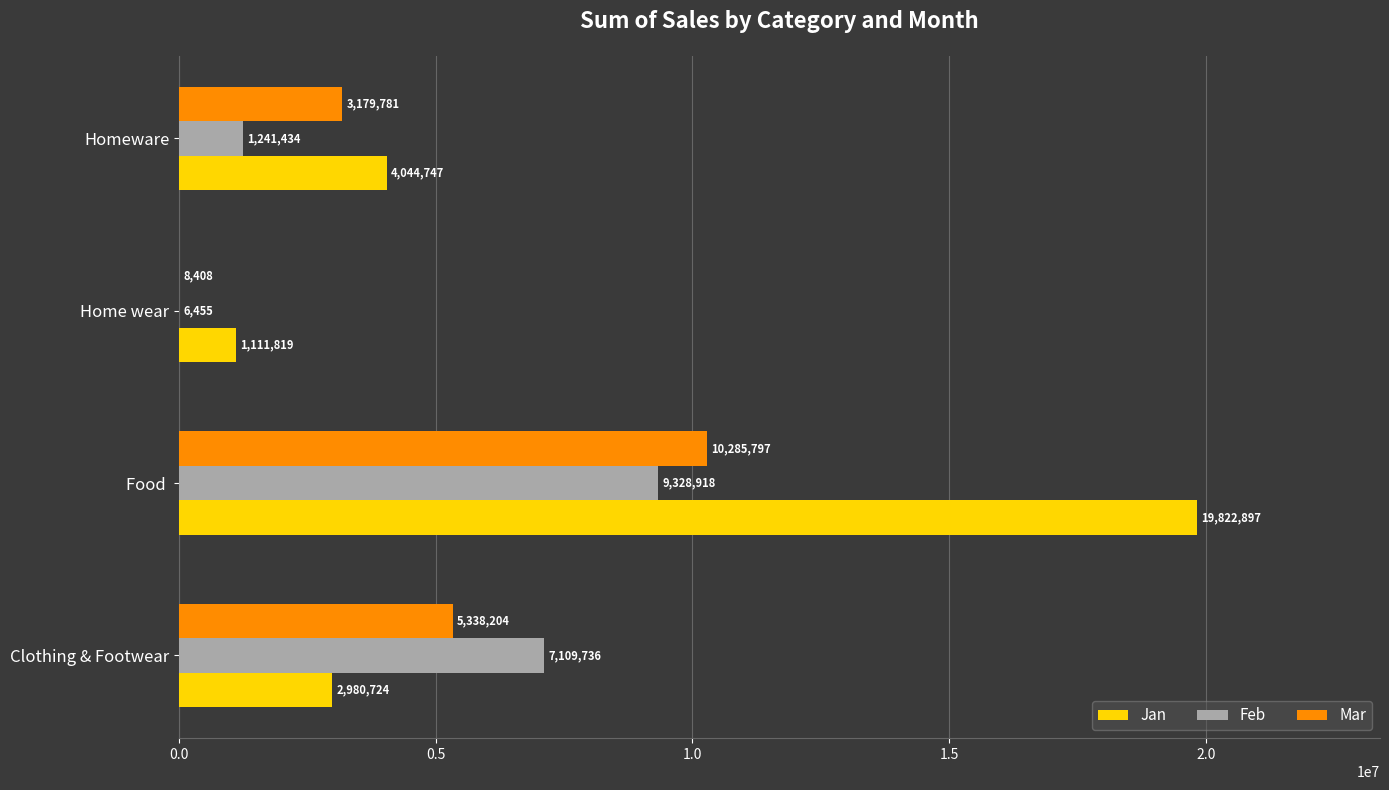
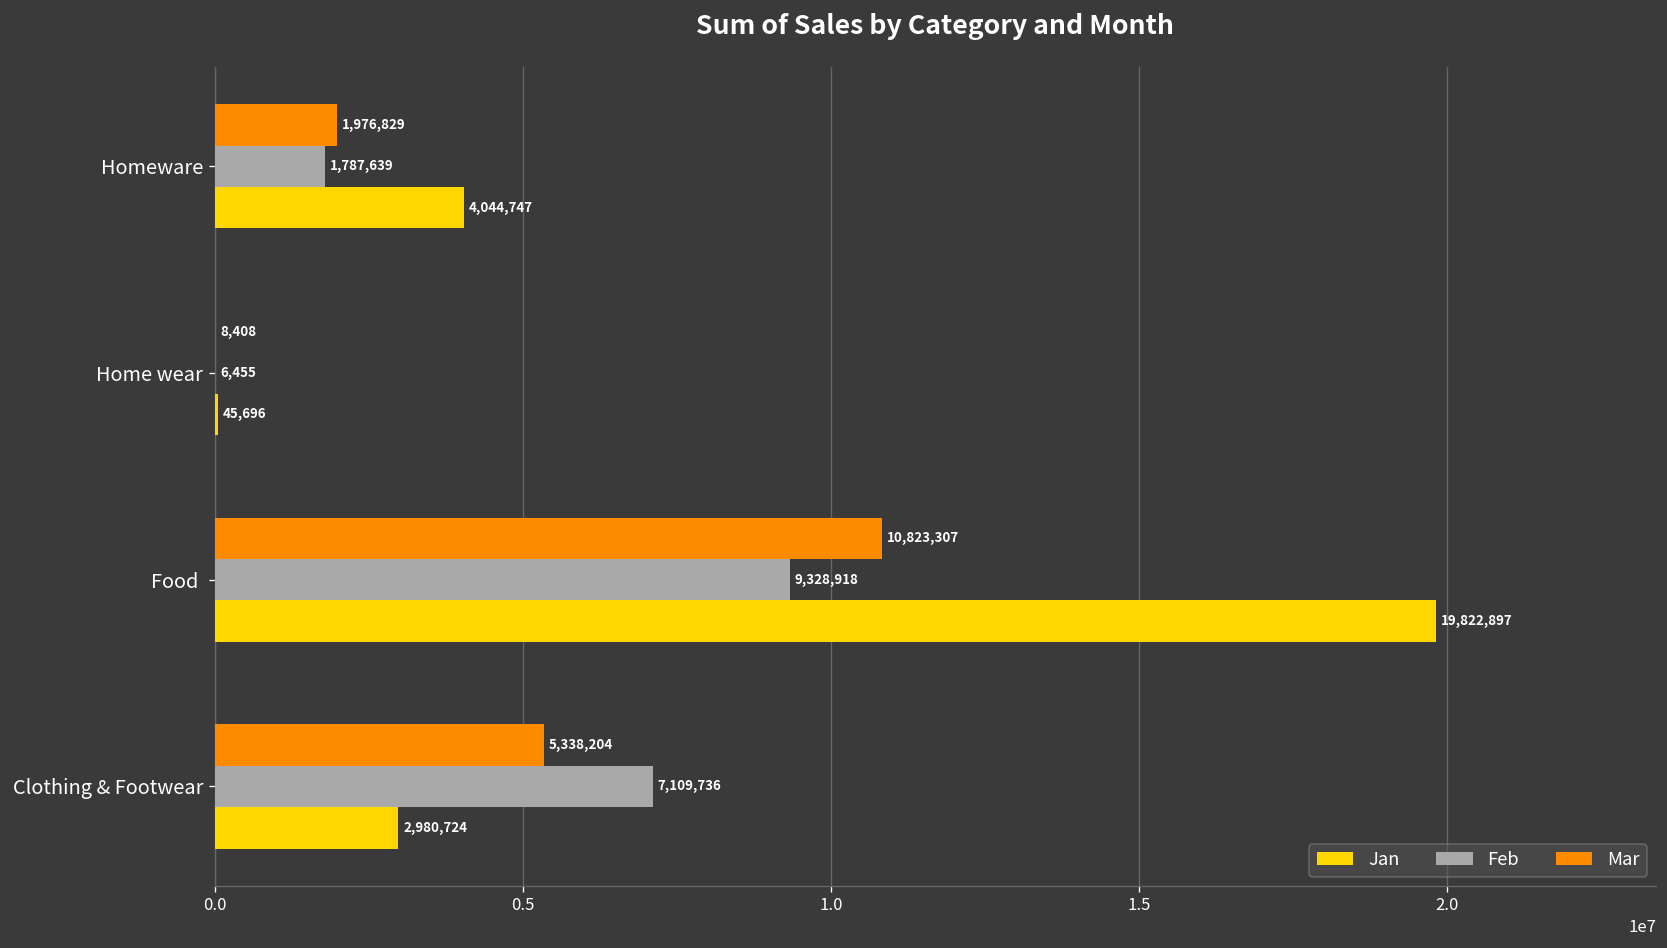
  {
    "Jan": {
      "Homeware": "4,044,747",
-     "Home wear": "1,111,819",
+     "Home wear": "45,696",
      "Food": "19,822,897",
      "Clothing & Footwear": "2,980,724"
    },
    "Feb": {
-     "Homeware": "1,241,434",
+     "Homeware": "1,787,639",
      "Home wear": "6,455",
      "Food": "9,328,918",
      "Clothing & Footwear": "7,109,736"
    },
    "Mar": {
-     "Homeware": "3,179,781",
+     "Homeware": "1,976,829",
      "Home wear": "8,408",
-     "Food": "10,285,797",
+     "Food": "10,823,307",
      "Clothing & Footwear": "5,338,204"
    }
  }
